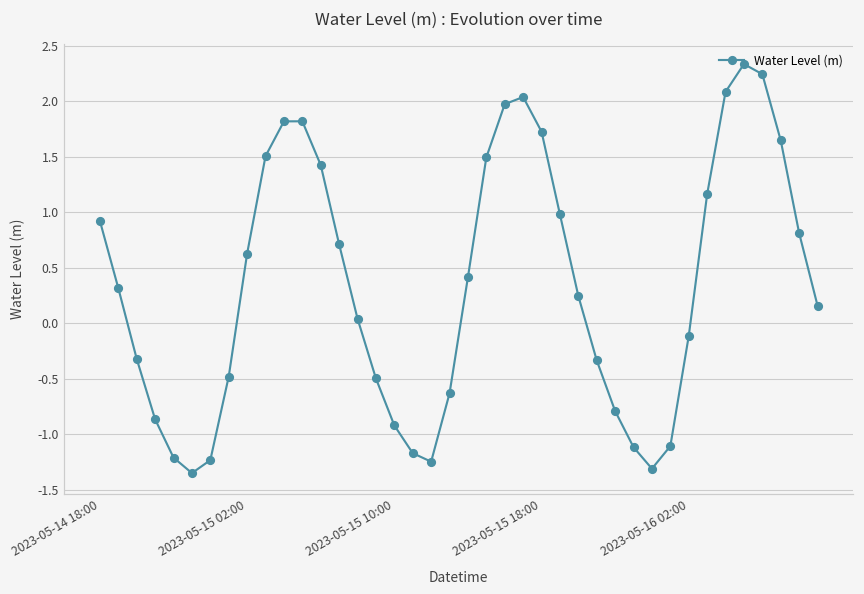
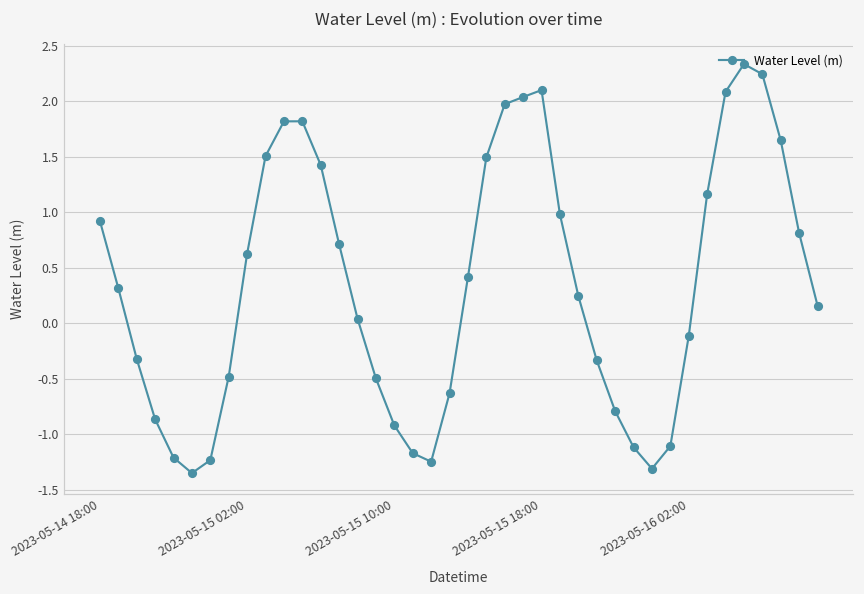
  {
    "2023-05-14 18:00": 0.92,
    "2023-05-15 02:00": 0.63,
    "2023-05-15 10:00": -0.92,
-   "2023-05-15 18:00": 1.73,
+   "2023-05-15 18:00": 2.10,
    "2023-05-16 02:00": -0.12
  }
